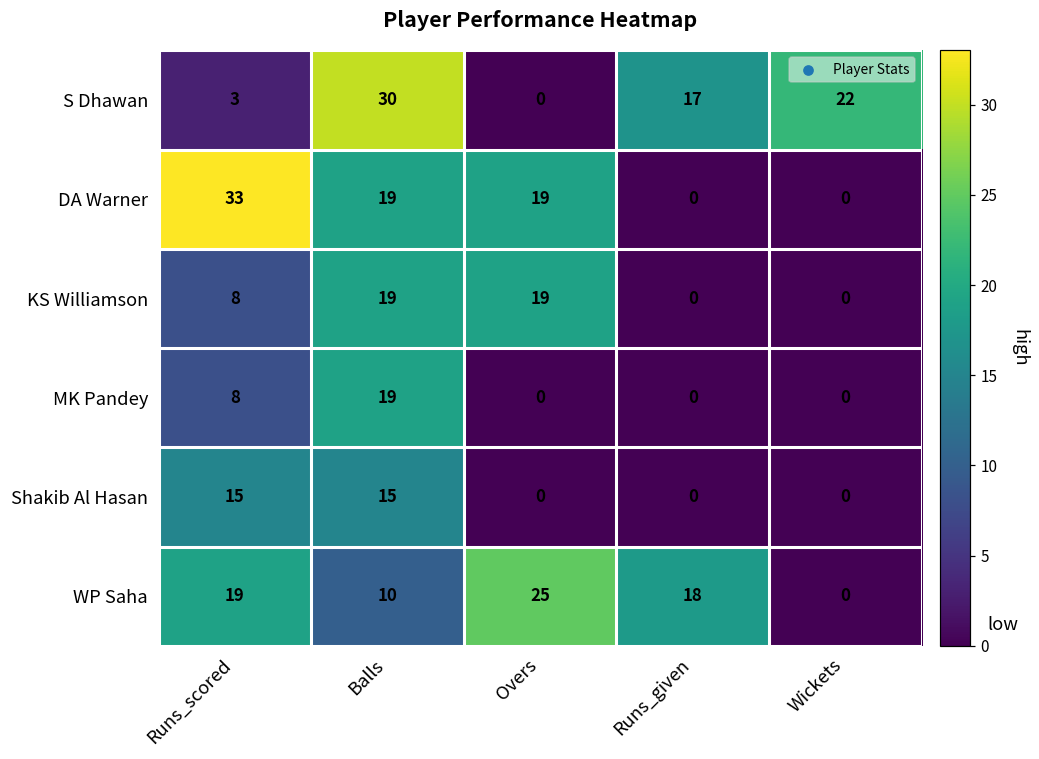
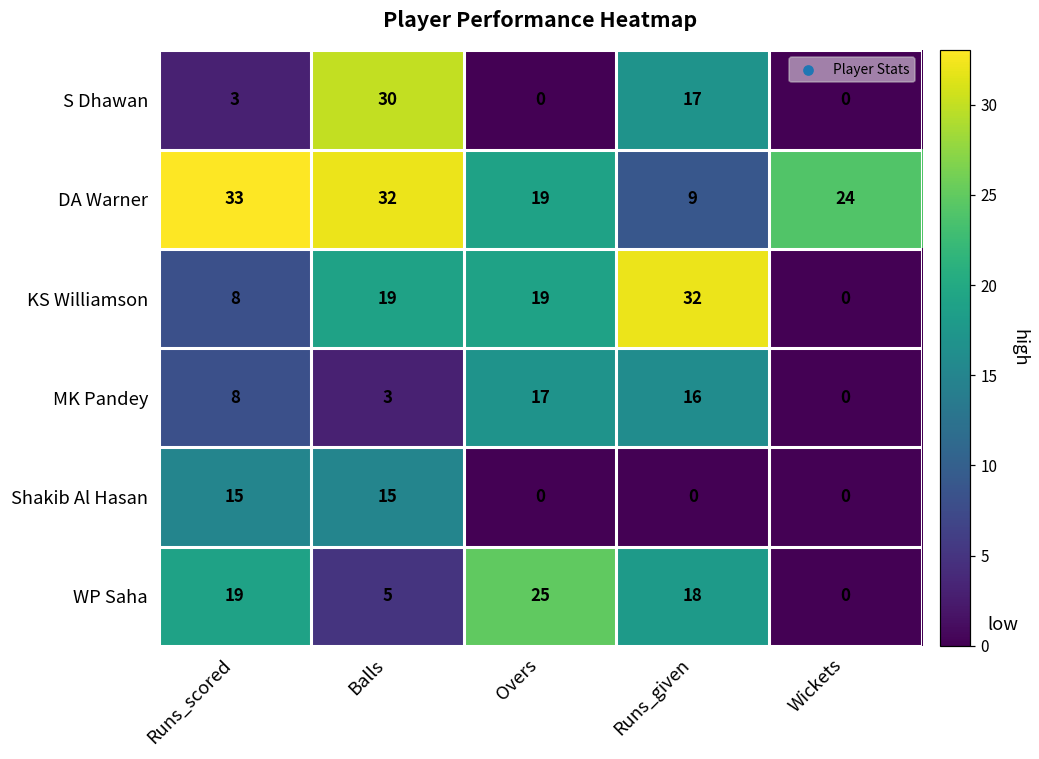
  {
    "S Dhawan": {
      "Runs_scored": 3,
      "Balls": 30,
      "Overs": 0,
      "Runs_given": 17,
-     "Wickets": 22
+     "Wickets": 0
    },
    "DA Warner": {
      "Runs_scored": 33,
-     "Balls": 19,
+     "Balls": 32,
      "Overs": 19,
-     "Runs_given": 0,
-     "Wickets": 0
+     "Runs_given": 9,
+     "Wickets": 24
    },
    "KS Williamson": {
      "Runs_scored": 8,
      "Balls": 19,
      "Overs": 19,
-     "Runs_given": 0,
+     "Runs_given": 32,
      "Wickets": 0
    },
    "MK Pandey": {
      "Runs_scored": 8,
-     "Balls": 19,
-     "Overs": 0,
-     "Runs_given": 0,
+     "Balls": 3,
+     "Overs": 17,
+     "Runs_given": 16,
      "Wickets": 0
    },
    "Shakib Al Hasan": {
      "Runs_scored": 15,
      "Balls": 15,
      "Overs": 0,
      "Runs_given": 0,
      "Wickets": 0
    },
    "WP Saha": {
      "Runs_scored": 19,
-     "Balls": 10,
+     "Balls": 5,
      "Overs": 25,
      "Runs_given": 18,
      "Wickets": 0
    }
  }
